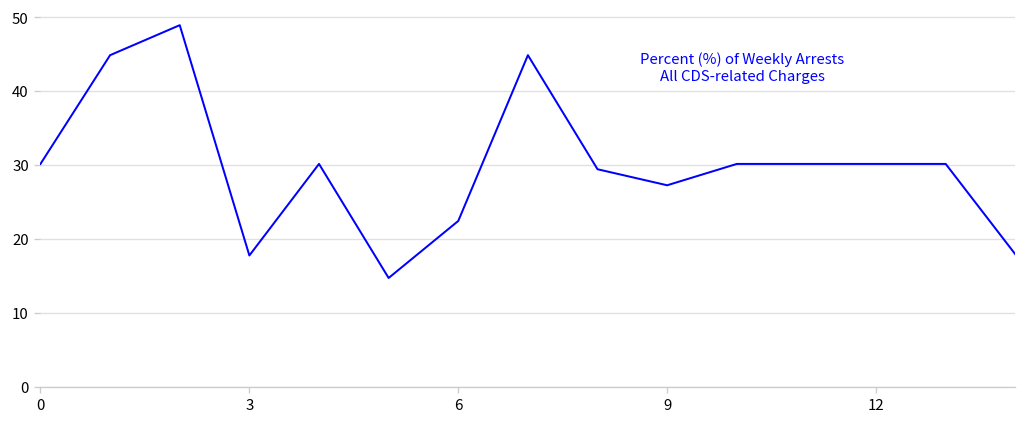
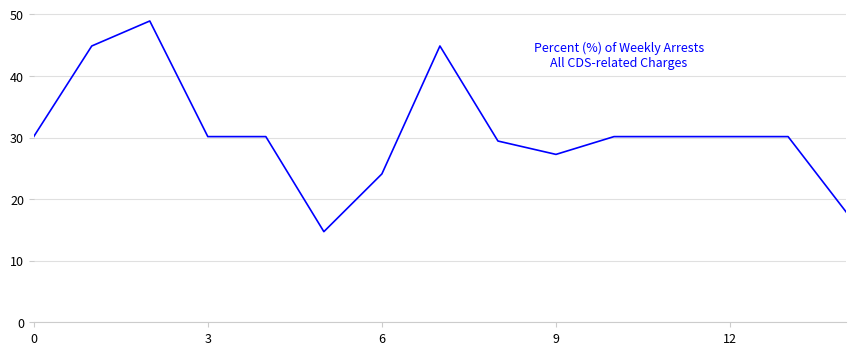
  {
    "0": 30,
-   "3": 18,
-   "6": 22,
+   "3": 30,
+   "6": 24,
    "9": 27,
    "12": 30
  }
